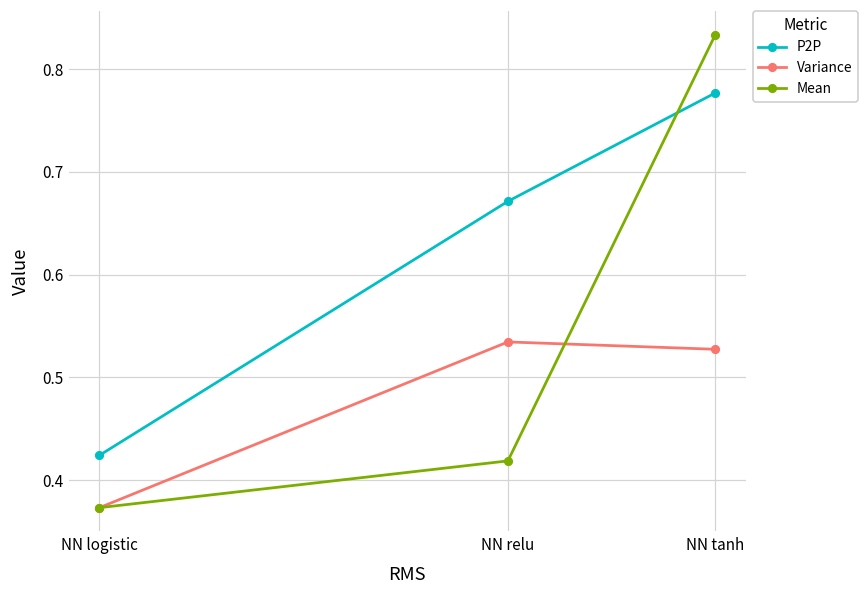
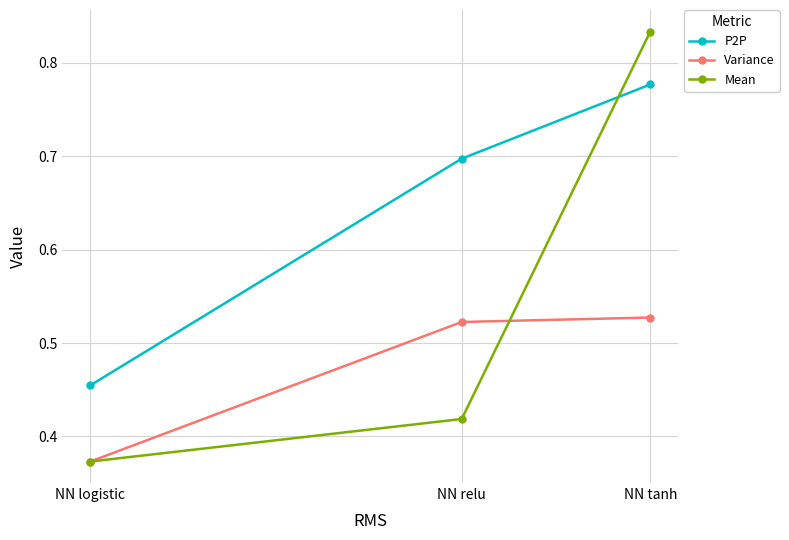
  {
    "P2P": {
-     "NN logistic": 0.42,
-     "NN relu": 0.67,
+     "NN logistic": 0.45,
+     "NN relu": 0.70,
      "NN tanh": 0.78
    },
    "Variance": {
-     "NN relu": 0.53,
+     "NN relu": 0.52,
      "NN tanh": 0.53
    },
    "Mean": {
      "NN relu": 0.42,
      "NN tanh": 0.83
    }
  }
